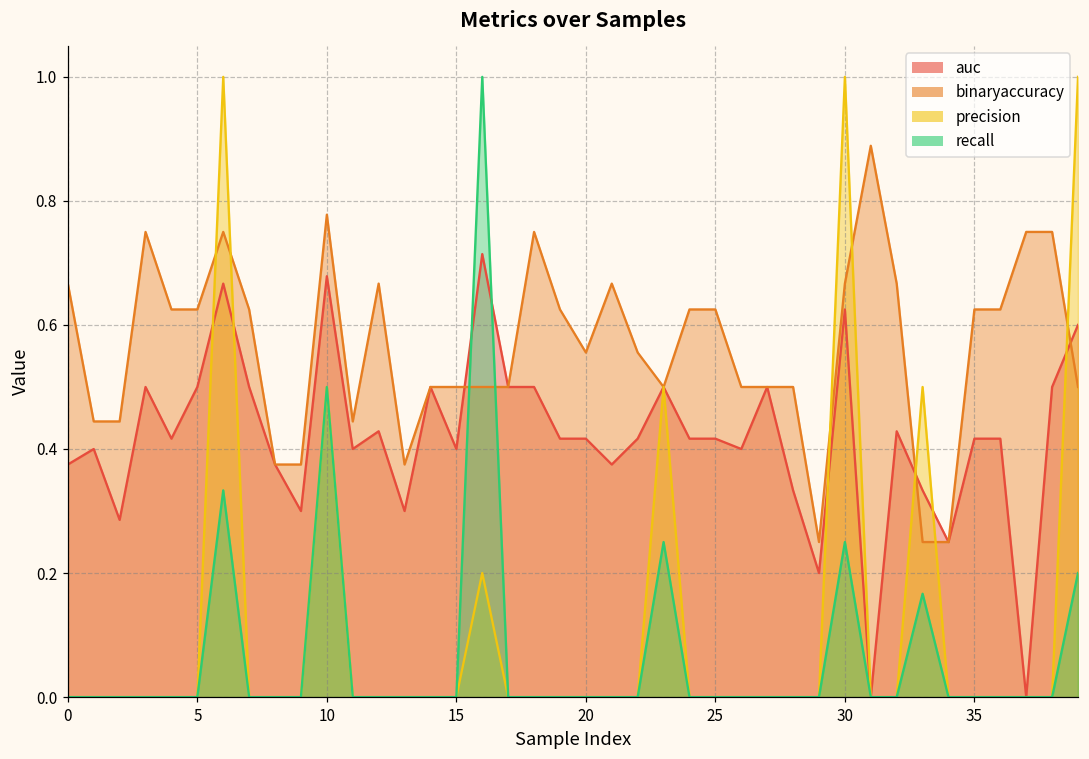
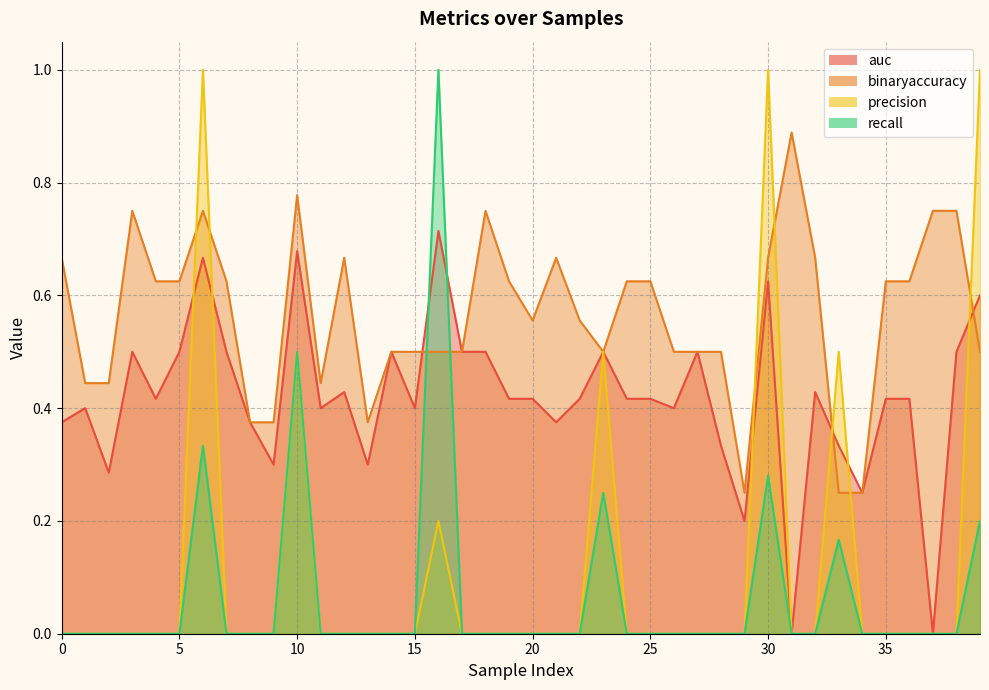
  {
    "recall": {
-     "30": 0.25
+     "30": 0.28
    }
  }
